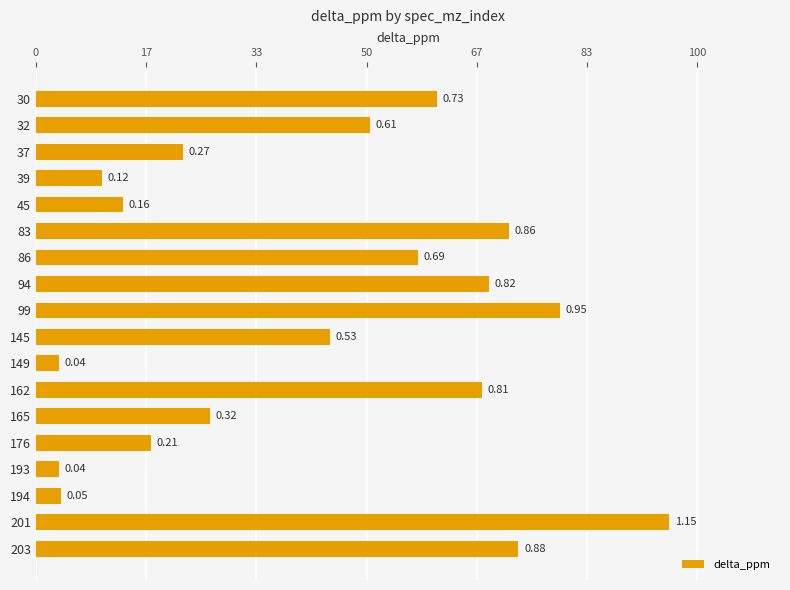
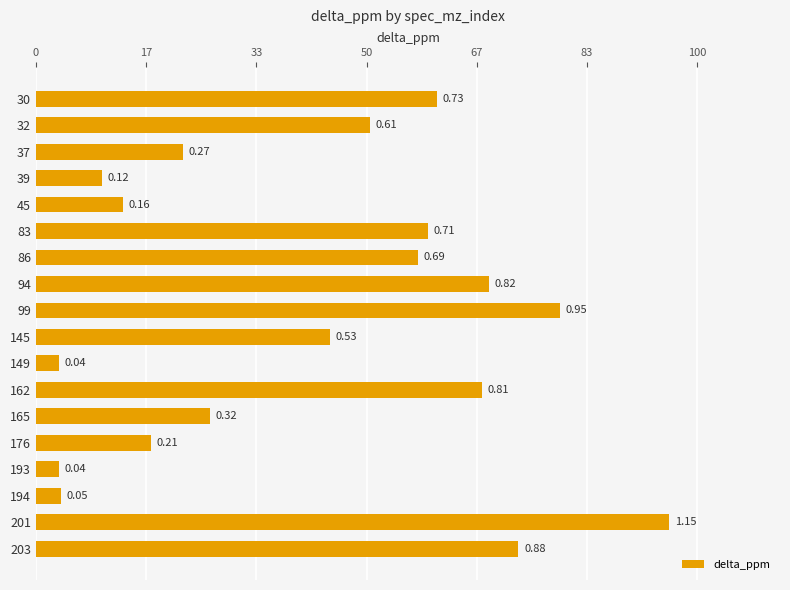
  {
    "30": 0.73,
    "32": 0.61,
    "37": 0.27,
    "39": 0.12,
    "45": 0.16,
-   "83": 0.86,
+   "83": 0.71,
    "86": 0.69,
    "94": 0.82,
    "99": 0.95,
    "145": 0.53,
    "149": 0.04,
    "162": 0.81,
    "165": 0.32,
    "176": 0.21,
    "193": 0.04,
    "194": 0.05,
    "201": 1.15,
    "203": 0.88
  }
